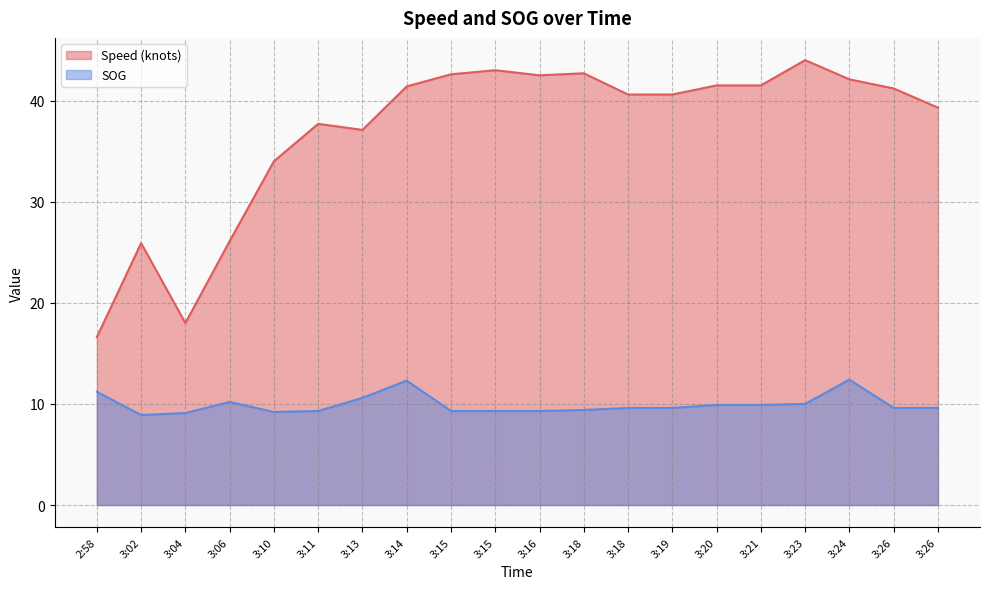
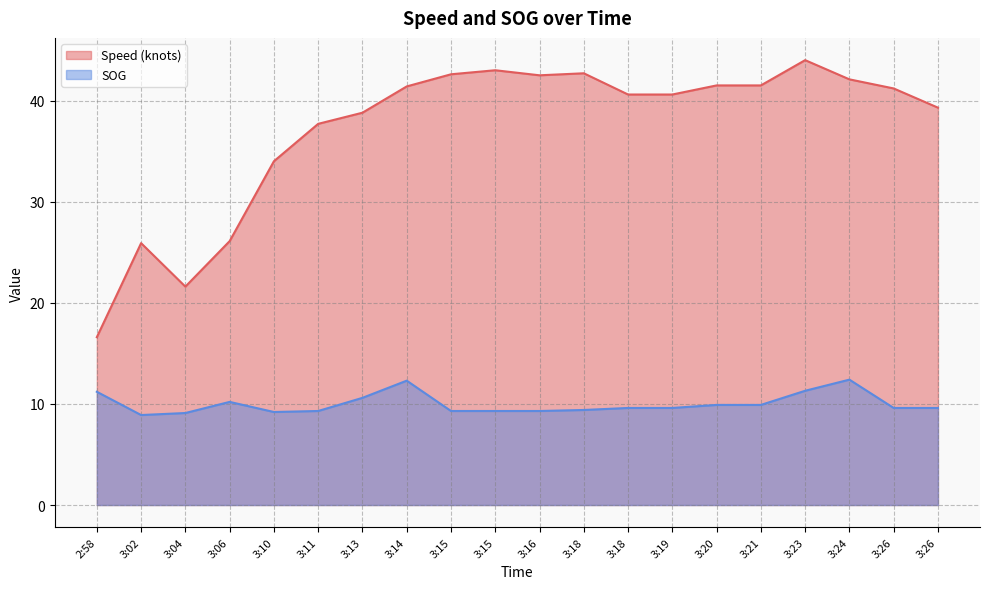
  {
    "Speed (knots)": {
      "2:58": 16.6,
      "3:02": 25.9,
-     "3:04": 18.0,
+     "3:04": 21.6,
      "3:06": 26.1,
      "3:10": 34.0,
      "3:11": 37.7,
-     "3:13": 37.1,
+     "3:13": 38.8,
      "3:14": 41.4,
      "3:16": 42.5,
      "3:19": 40.6,
      "3:20": 41.5,
      "3:21": 41.5,
      "3:23": 44.0,
      "3:24": 42.1
    },
    "SOG": {
      "2:58": 11.2,
      "3:02": 8.9,
      "3:04": 9.1,
      "3:06": 10.2,
      "3:10": 9.2,
      "3:11": 9.3,
      "3:13": 10.6,
      "3:14": 12.3,
      "3:16": 9.3,
      "3:19": 9.6,
      "3:20": 9.9,
      "3:21": 9.9,
-     "3:23": 10.0,
+     "3:23": 11.3,
      "3:24": 12.4
    }
  }
